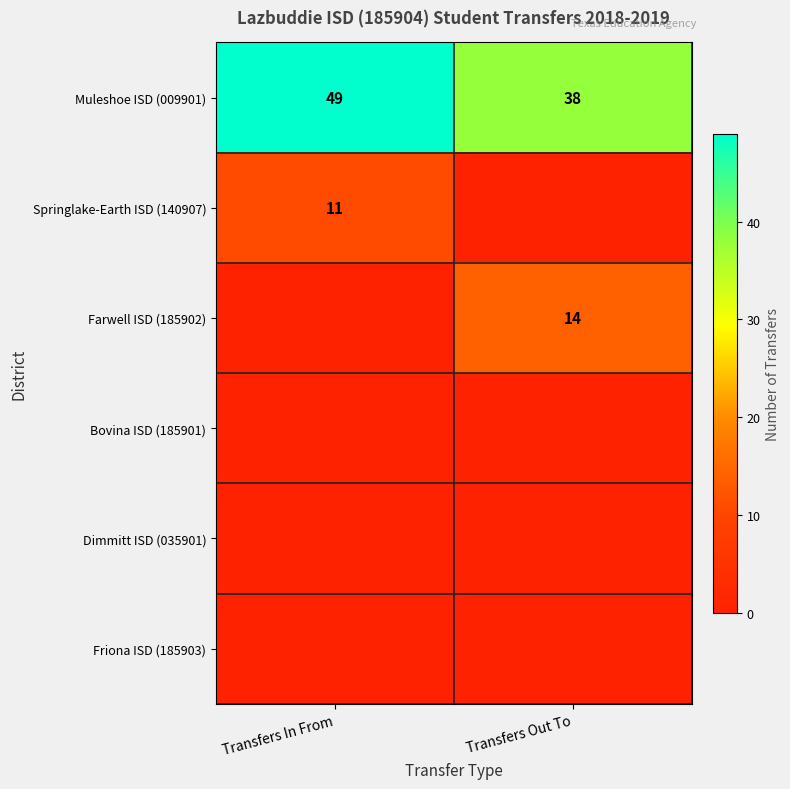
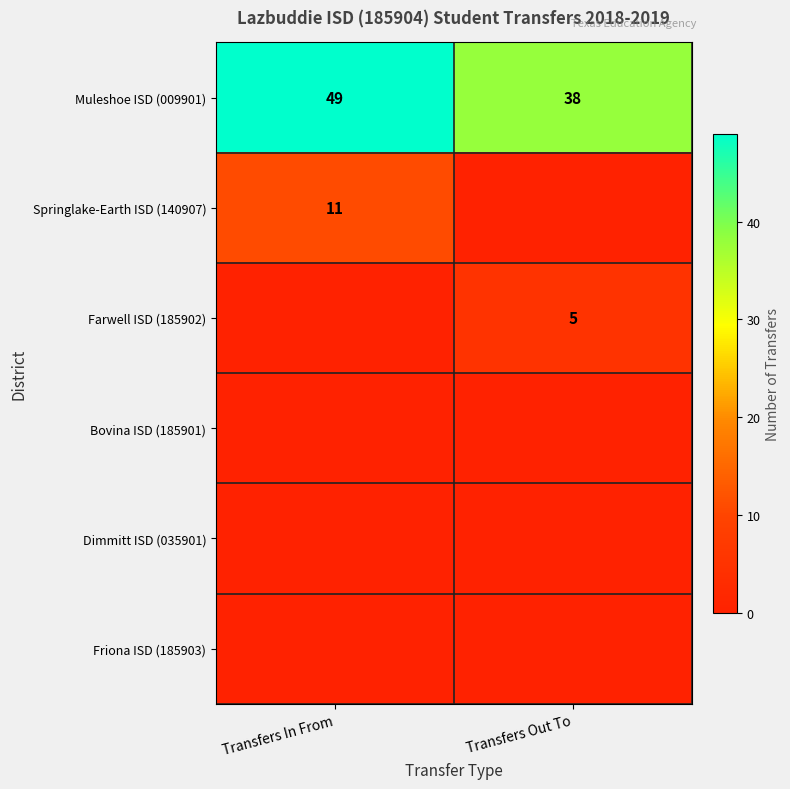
  {
    "Muleshoe ISD (009901)": {
      "Transfers In From": 49,
      "Transfers Out To": 38
    },
    "Springlake-Earth ISD (140907)": {
      "Transfers In From": 11
    },
    "Farwell ISD (185902)": {
-     "Transfers Out To": 14
+     "Transfers Out To": 5
    }
  }
